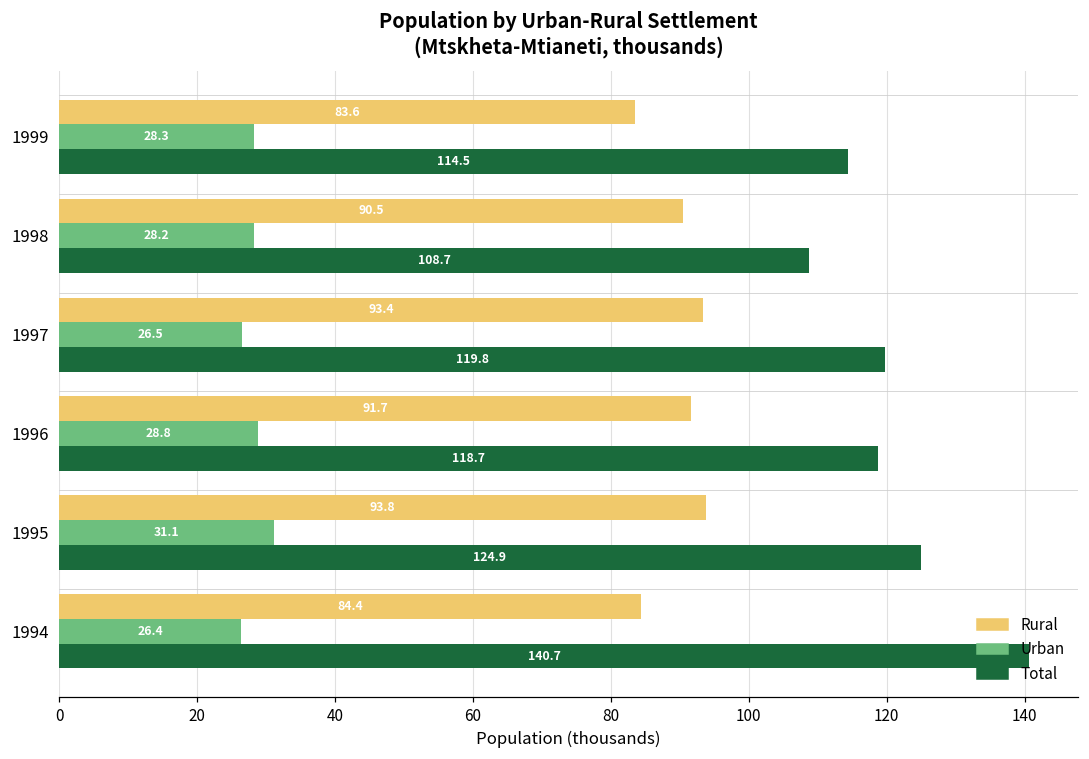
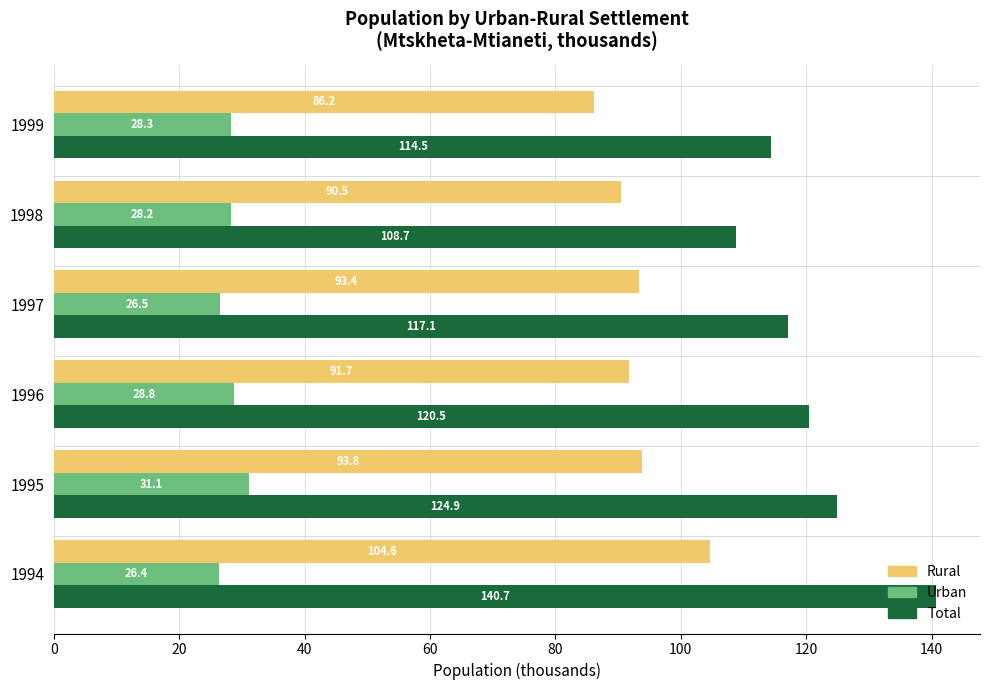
  {
    "Total": {
      "1999": 114.5,
      "1998": 108.7,
-     "1997": 119.8,
-     "1996": 118.7,
+     "1997": 117.1,
+     "1996": 120.5,
      "1995": 124.9,
      "1994": 140.7
    },
    "Urban": {
      "1999": 28.3,
      "1998": 28.2,
      "1997": 26.5,
      "1996": 28.8,
      "1995": 31.1,
      "1994": 26.4
    },
    "Rural": {
-     "1999": 83.6,
+     "1999": 86.2,
      "1998": 90.5,
      "1997": 93.4,
      "1996": 91.7,
      "1995": 93.8,
-     "1994": 84.4
+     "1994": 104.6
    }
  }
